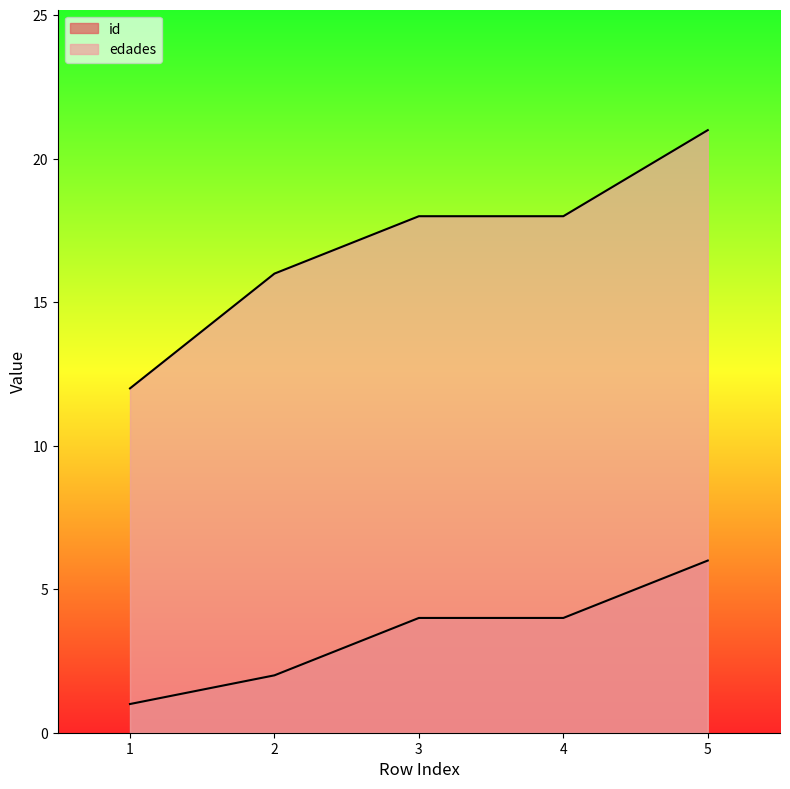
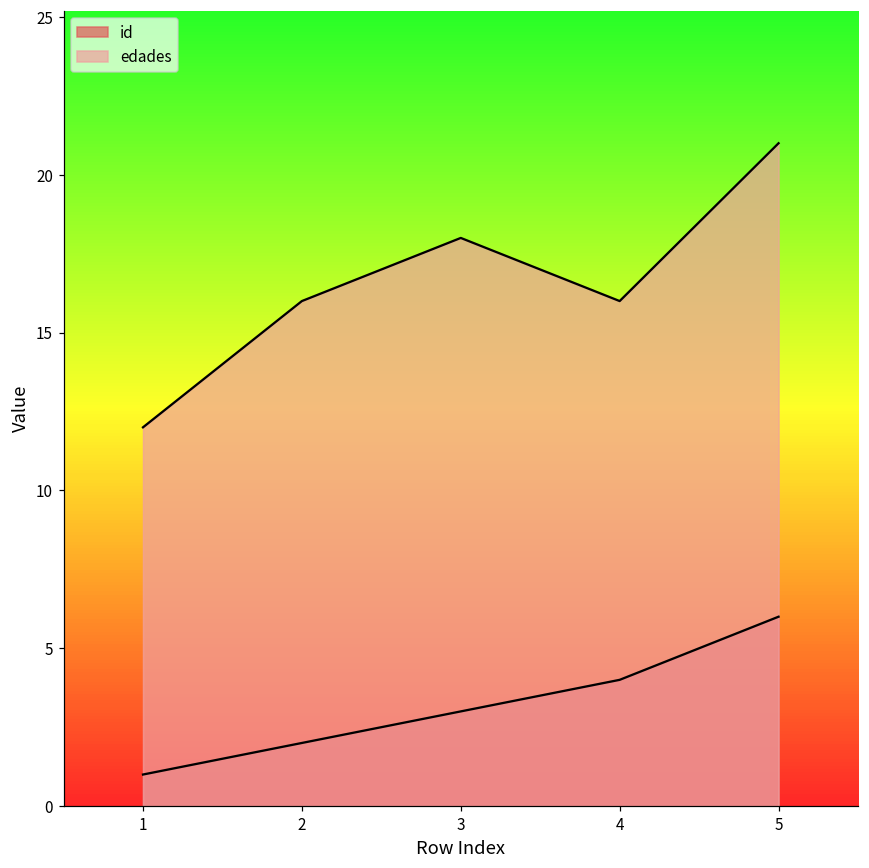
  {
    "id": {
      "1": 1,
      "2": 2,
-     "3": 4,
+     "3": 3,
      "4": 4,
      "5": 6
    },
    "edades": {
      "1": 12,
      "2": 16,
      "3": 18,
-     "4": 18,
+     "4": 16,
      "5": 21
    }
  }
